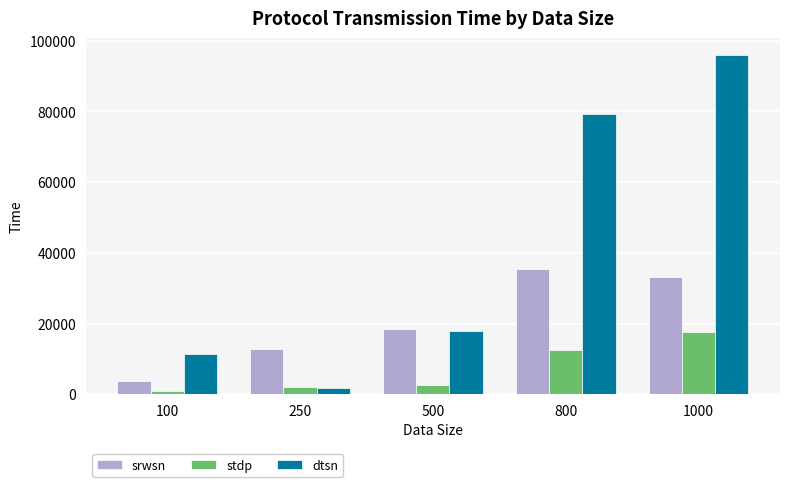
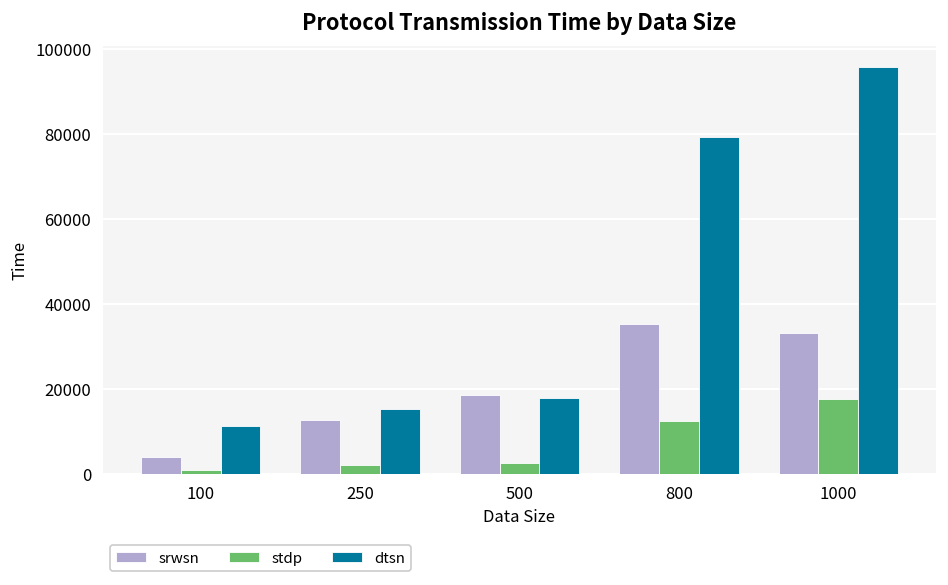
  {
    "srwsn": {
      "100": 4000,
      "250": 13000,
      "500": 19000,
      "800": 35000,
      "1000": 33000
    },
    "stdp": {
      "100": 1000,
      "250": 2000,
      "500": 3000,
      "800": 12000,
      "1000": 18000
    },
    "dtsn": {
      "100": 11000,
-     "250": 2000,
+     "250": 15000,
      "500": 18000,
      "800": 79000,
      "1000": 96000
    }
  }
